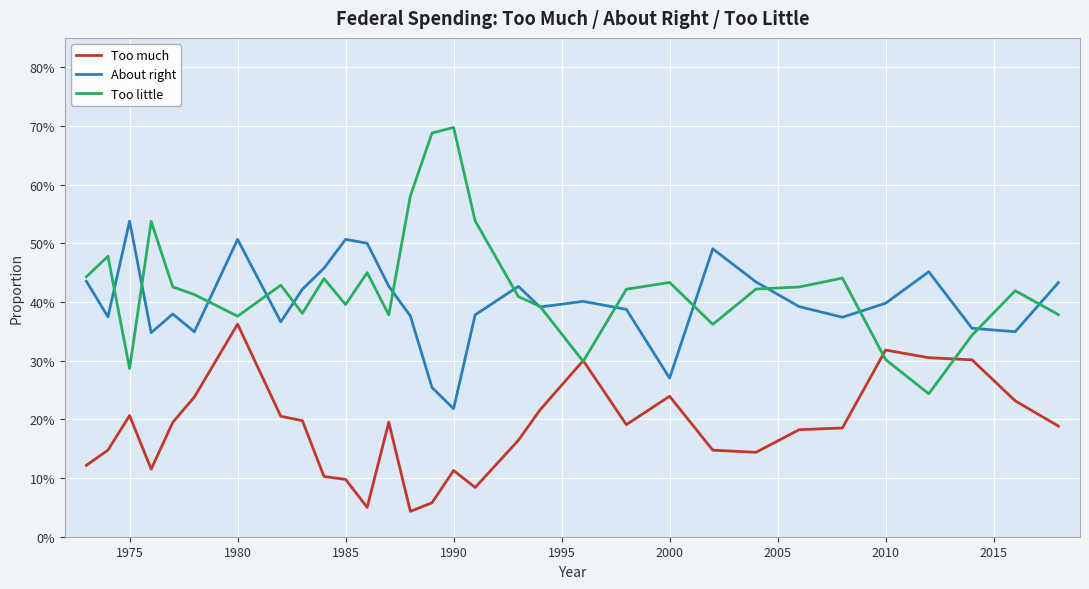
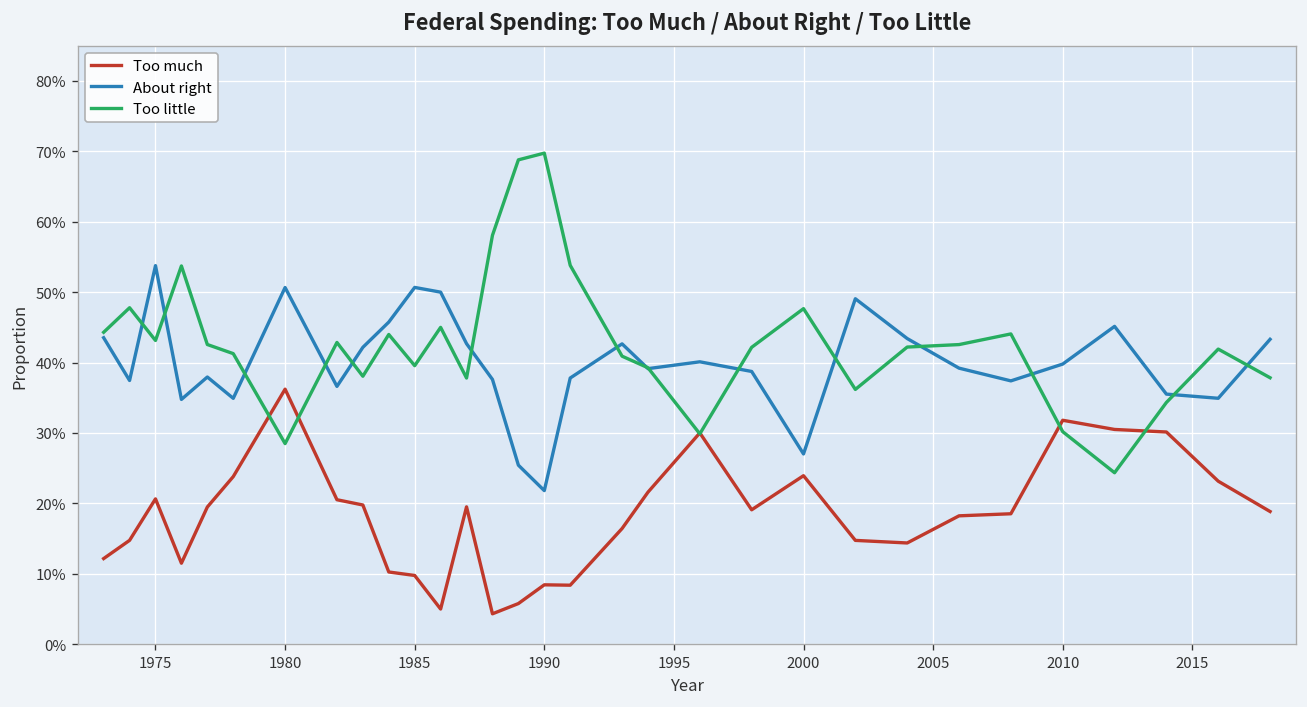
  {
    "Too much": {
      "1975": "21%",
      "1980": "36%",
      "1985": "10%",
-     "1990": "11%",
+     "1990": "8%",
      "2000": "24%",
      "2010": "32%"
    },
    "About right": {
      "1975": "54%",
      "1980": "51%",
      "1985": "51%",
      "1990": "22%",
      "2000": "27%",
      "2010": "40%"
    },
    "Too little": {
-     "1975": "29%",
-     "1980": "38%",
+     "1975": "43%",
+     "1980": "28%",
      "1985": "40%",
      "1990": "70%",
-     "2000": "43%",
+     "2000": "48%",
      "2010": "30%"
    }
  }
